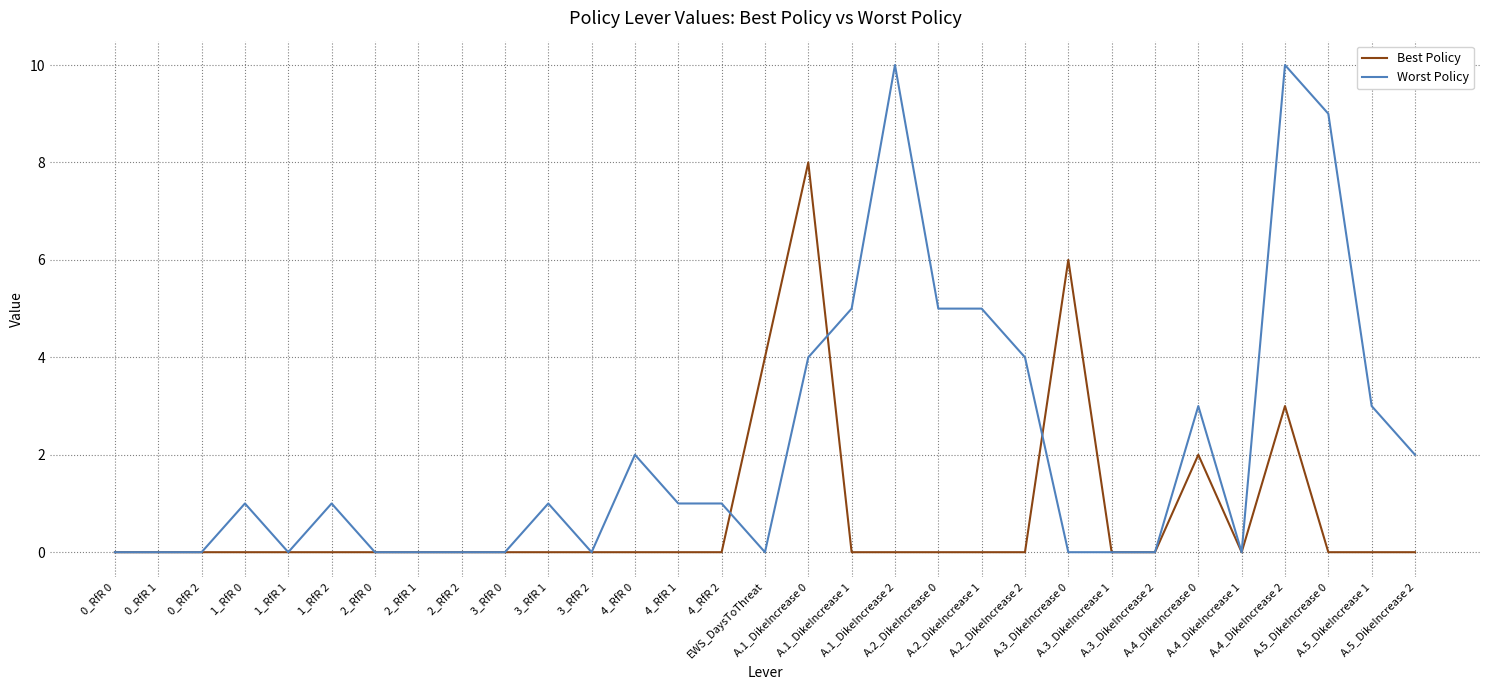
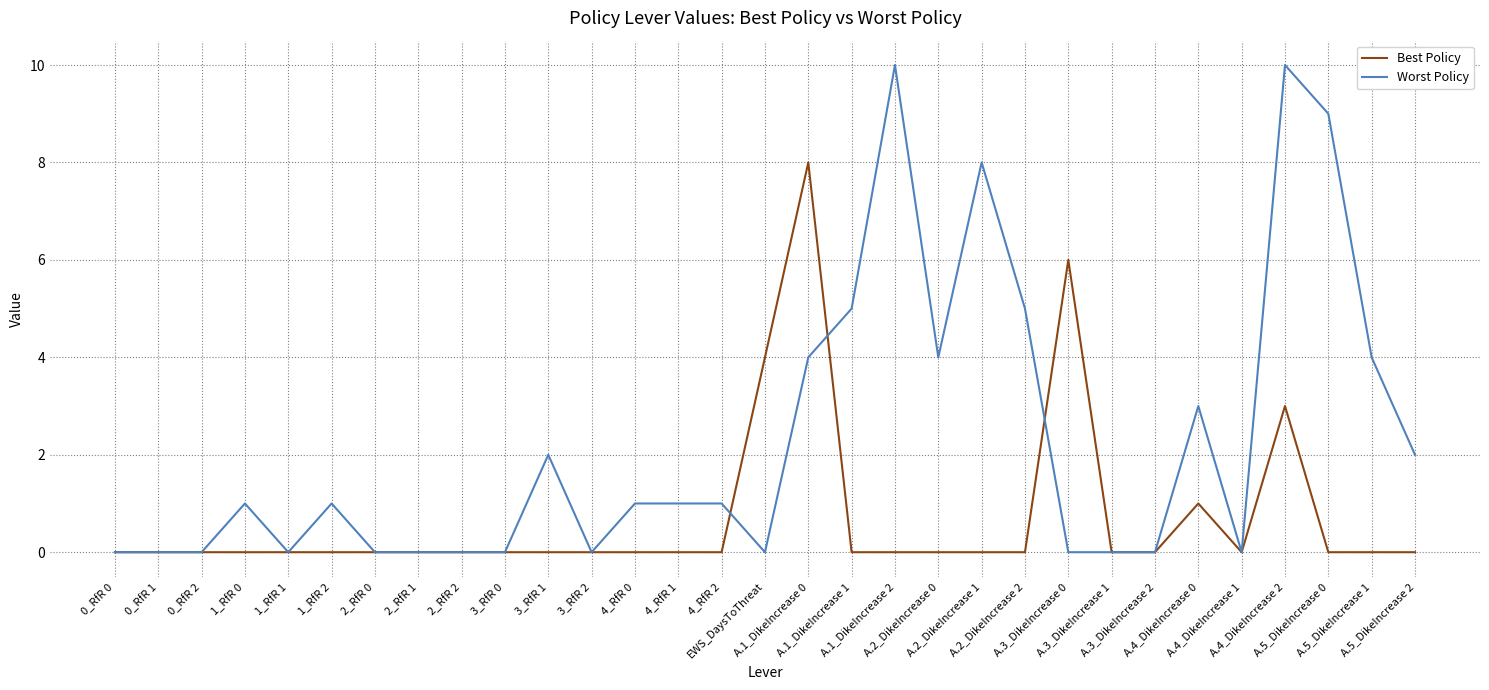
  {
    "Best Policy": {
      "1_RfR 0": 0,
      "1_RfR 2": 0,
      "3_RfR 1": 0,
      "4_RfR 0": 0,
      "4_RfR 1": 0,
      "4_RfR 2": 0,
      "EWS_DaysToThreat": 4,
      "A.1_DikeIncrease 0": 8,
      "A.1_DikeIncrease 1": 0,
      "A.1_DikeIncrease 2": 0,
      "A.2_DikeIncrease 0": 0,
      "A.2_DikeIncrease 1": 0,
      "A.2_DikeIncrease 2": 0,
      "A.3_DikeIncrease 0": 6,
-     "A.4_DikeIncrease 0": 2,
+     "A.4_DikeIncrease 0": 1,
      "A.4_DikeIncrease 2": 3,
      "A.5_DikeIncrease 0": 0,
      "A.5_DikeIncrease 1": 0,
      "A.5_DikeIncrease 2": 0
    },
    "Worst Policy": {
      "1_RfR 0": 1,
      "1_RfR 2": 1,
-     "3_RfR 1": 1,
-     "4_RfR 0": 2,
+     "3_RfR 1": 2,
+     "4_RfR 0": 1,
      "4_RfR 1": 1,
      "4_RfR 2": 1,
      "EWS_DaysToThreat": 0,
      "A.1_DikeIncrease 0": 4,
      "A.1_DikeIncrease 1": 5,
      "A.1_DikeIncrease 2": 10,
-     "A.2_DikeIncrease 0": 5,
-     "A.2_DikeIncrease 1": 5,
-     "A.2_DikeIncrease 2": 4,
+     "A.2_DikeIncrease 0": 4,
+     "A.2_DikeIncrease 1": 8,
+     "A.2_DikeIncrease 2": 5,
      "A.3_DikeIncrease 0": 0,
      "A.4_DikeIncrease 0": 3,
      "A.4_DikeIncrease 2": 10,
      "A.5_DikeIncrease 0": 9,
-     "A.5_DikeIncrease 1": 3,
+     "A.5_DikeIncrease 1": 4,
      "A.5_DikeIncrease 2": 2
    }
  }
